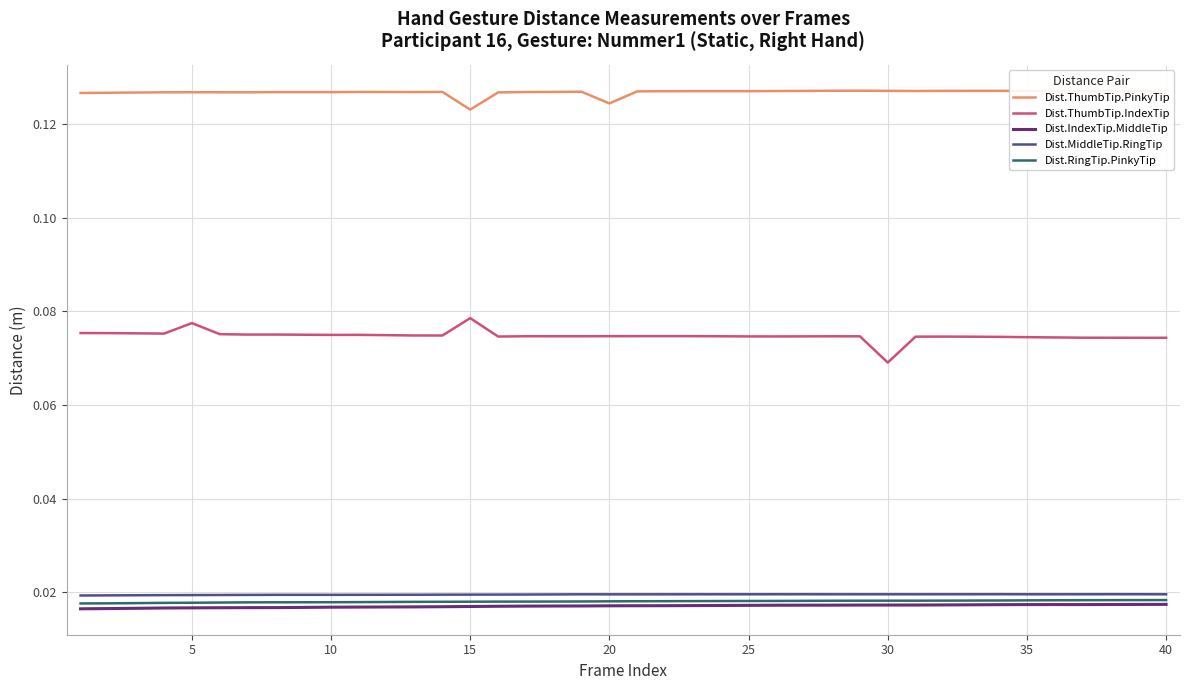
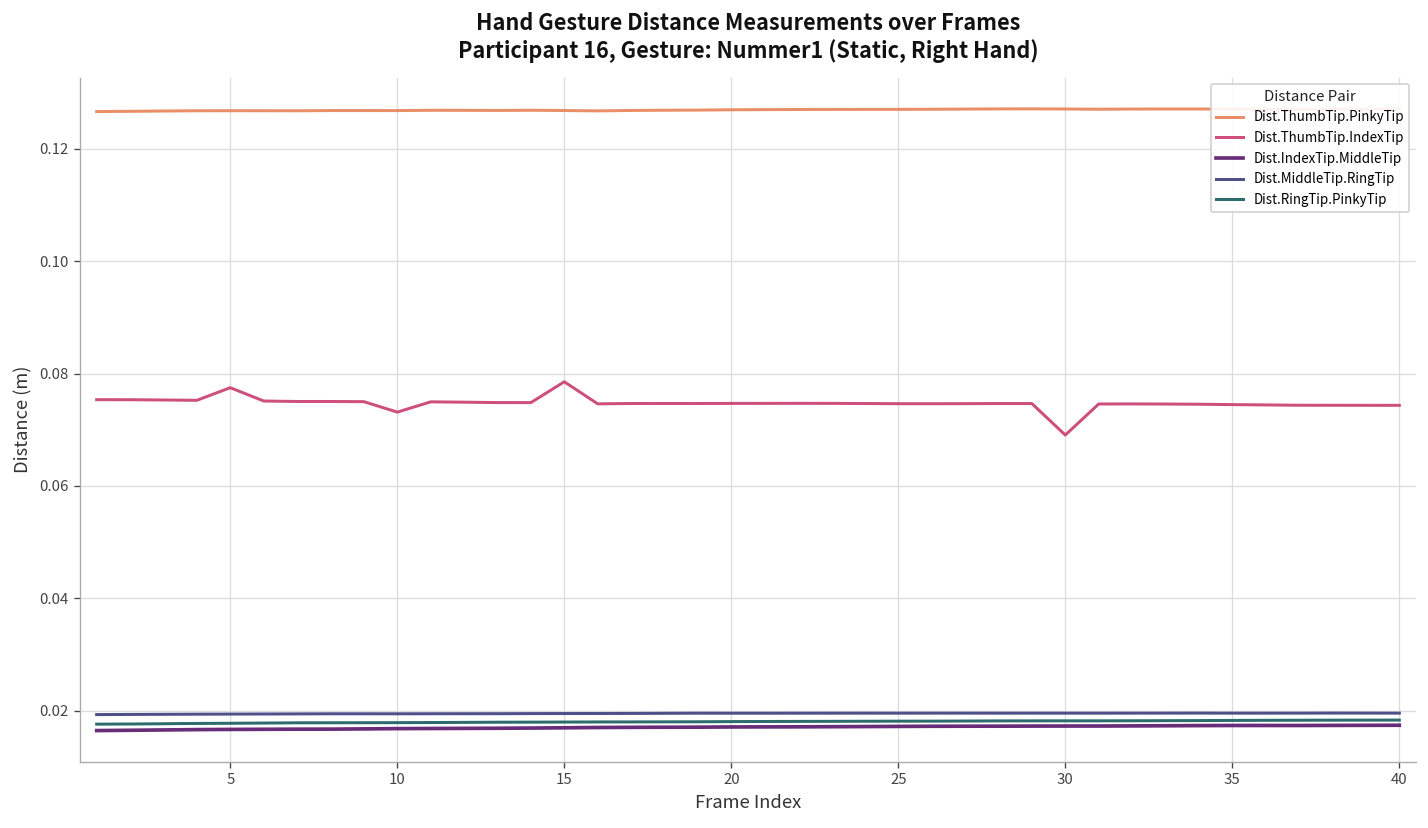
  {
    "Dist.ThumbTip.PinkyTip": {
      "5": 0.127,
      "10": 0.127,
-     "15": 0.123,
-     "20": 0.124,
+     "15": 0.127,
+     "20": 0.127,
      "25": 0.127,
      "30": 0.127
    },
    "Dist.ThumbTip.IndexTip": {
      "5": 0.077,
-     "10": 0.075,
+     "10": 0.073,
      "15": 0.079,
      "20": 0.075,
      "25": 0.075,
      "30": 0.069,
      "35": 0.074,
      "40": 0.074
    }
  }
